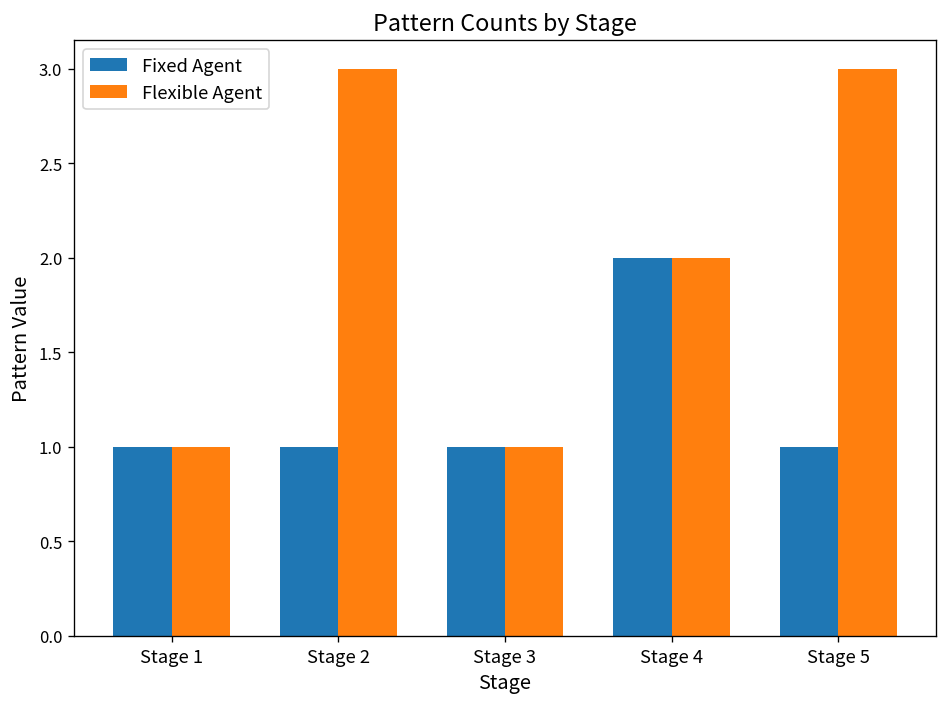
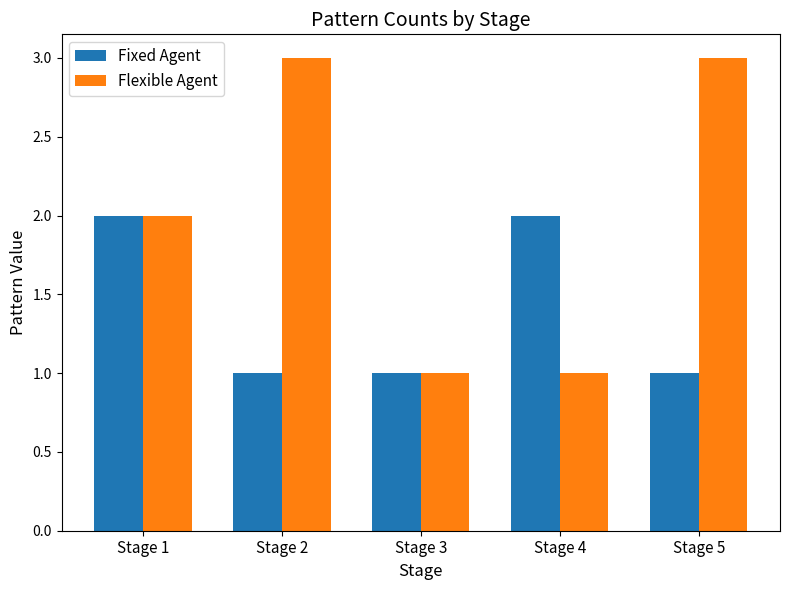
  {
    "Fixed Agent": {
-     "Stage 1": 1,
+     "Stage 1": 2,
      "Stage 2": 1,
      "Stage 3": 1,
      "Stage 4": 2,
      "Stage 5": 1
    },
    "Flexible Agent": {
-     "Stage 1": 1,
+     "Stage 1": 2,
      "Stage 2": 3,
      "Stage 3": 1,
-     "Stage 4": 2,
+     "Stage 4": 1,
      "Stage 5": 3
    }
  }
